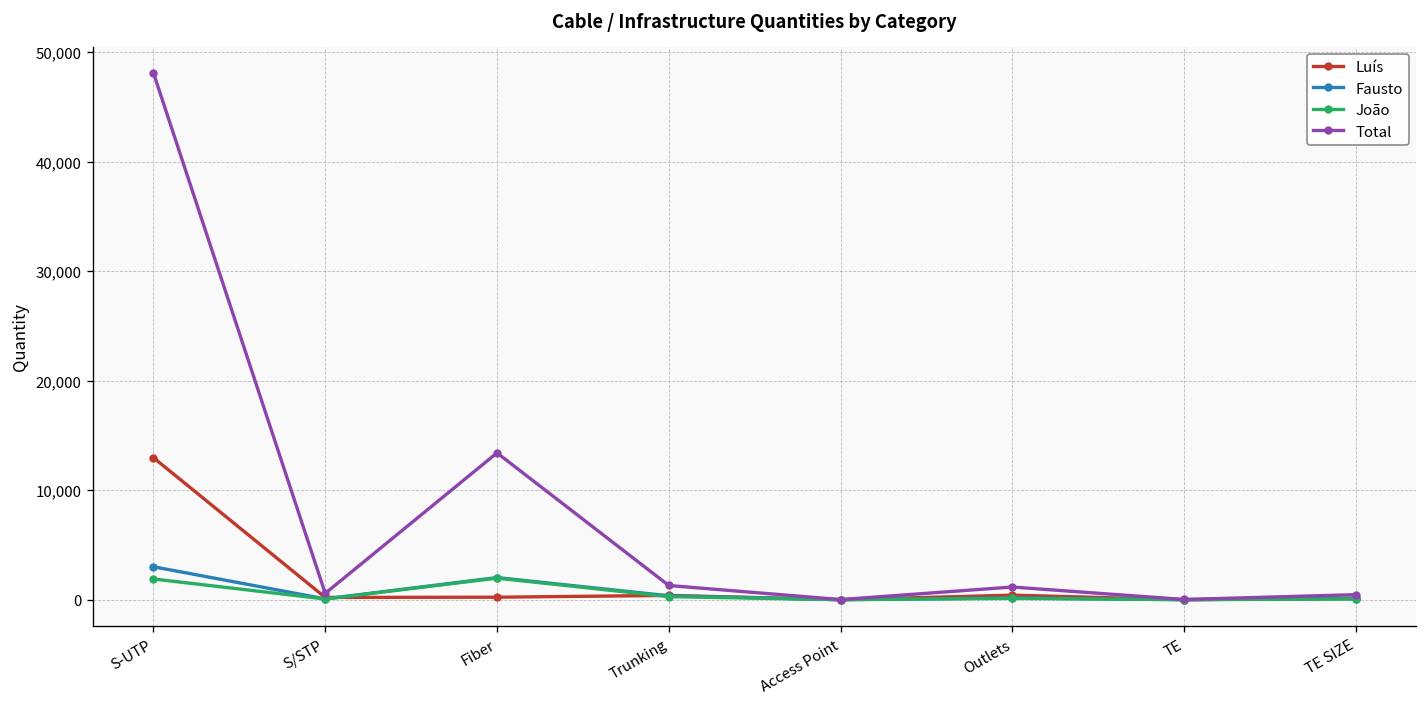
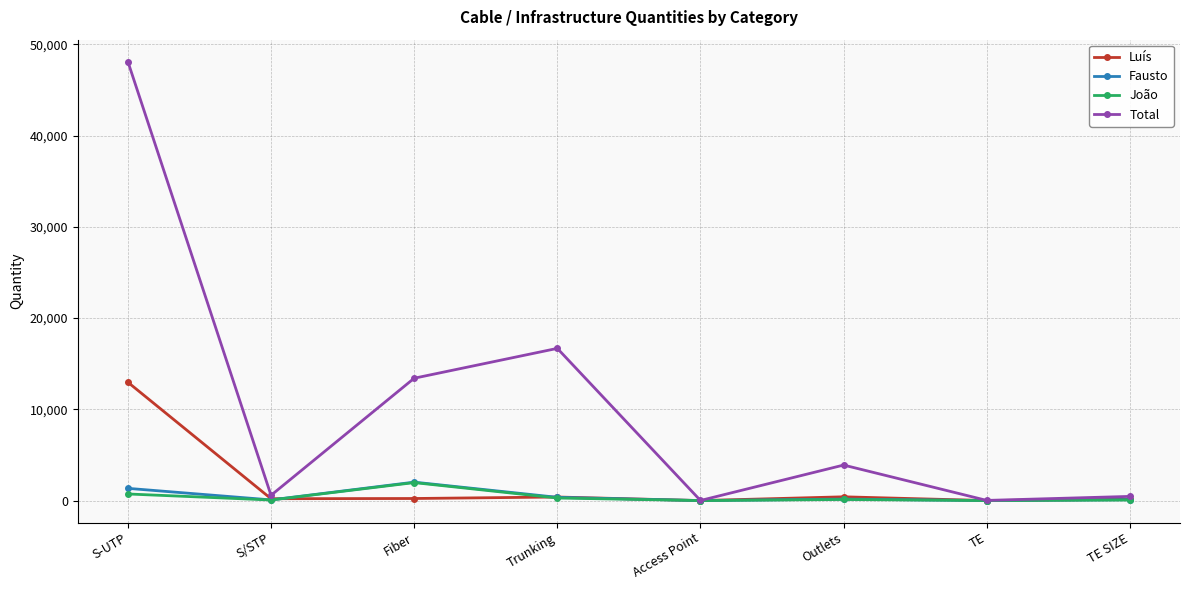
  {
    "Luís": {
      "S-UTP": "13,000",
      "Fiber": "0"
    },
    "Fausto": {
-     "S-UTP": "3,000"
+     "S-UTP": "1,000"
    },
    "João": {
-     "S-UTP": "2,000"
+     "S-UTP": "1,000"
    },
    "Total": {
      "S-UTP": "48,000",
      "S/STP": "1,000",
      "Fiber": "13,000",
-     "Trunking": "1,000",
-     "Outlets": "1,000",
+     "Trunking": "17,000",
+     "Outlets": "4,000",
      "TE SIZE": "0"
    }
  }
